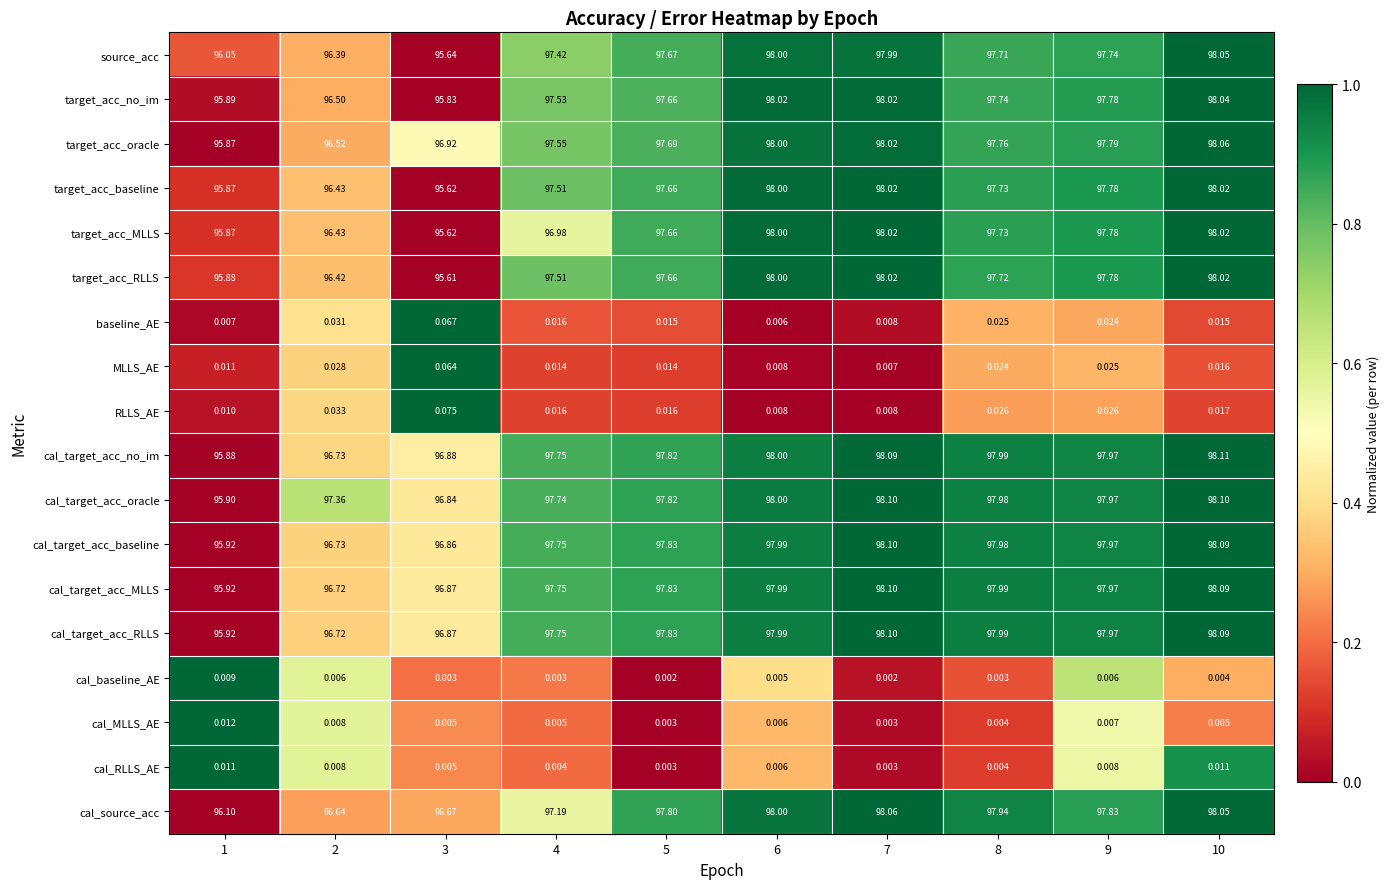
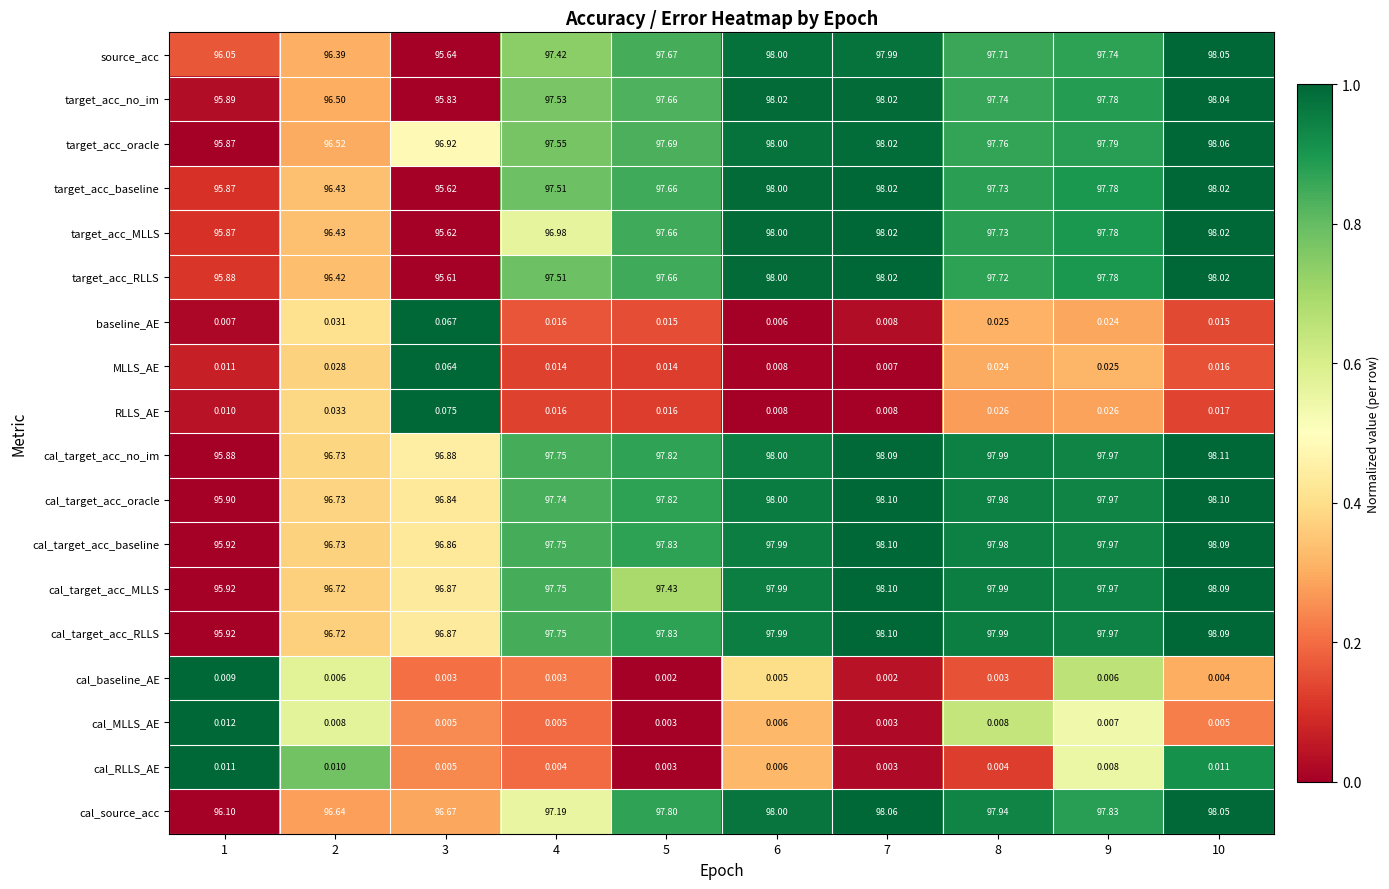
  {
    "source_acc": {
      "1": 96.05,
      "2": 96.39,
      "3": 95.64,
      "4": 97.42,
      "5": 97.67,
      "6": 98.00,
      "7": 97.99,
      "8": 97.71,
      "9": 97.74,
      "10": 98.05
    },
    "target_acc_no_im": {
      "1": 95.89,
      "2": 96.50,
      "3": 95.83,
      "4": 97.53,
      "5": 97.66,
      "6": 98.02,
      "7": 98.02,
      "8": 97.74,
      "9": 97.78,
      "10": 98.04
    },
    "target_acc_oracle": {
      "1": 95.87,
      "2": 96.52,
      "3": 96.92,
      "4": 97.55,
      "5": 97.69,
      "6": 98.00,
      "7": 98.02,
      "8": 97.76,
      "9": 97.79,
      "10": 98.06
    },
    "target_acc_baseline": {
      "1": 95.87,
      "2": 96.43,
      "3": 95.62,
      "4": 97.51,
      "5": 97.66,
      "6": 98.00,
      "7": 98.02,
      "8": 97.73,
      "9": 97.78,
      "10": 98.02
    },
    "target_acc_MLLS": {
      "1": 95.87,
      "2": 96.43,
      "3": 95.62,
      "4": 96.98,
      "5": 97.66,
      "6": 98.00,
      "7": 98.02,
      "8": 97.73,
      "9": 97.78,
      "10": 98.02
    },
    "target_acc_RLLS": {
      "1": 95.88,
      "2": 96.42,
      "3": 95.61,
      "4": 97.51,
      "5": 97.66,
      "6": 98.00,
      "7": 98.02,
      "8": 97.72,
      "9": 97.78,
      "10": 98.02
    },
    "baseline_AE": {
      "1": 0.007,
      "2": 0.031,
      "3": 0.067,
      "4": 0.016,
      "5": 0.015,
      "6": 0.006,
      "7": 0.008,
      "8": 0.025,
      "9": 0.024,
      "10": 0.015
    },
    "MLLS_AE": {
      "1": 0.011,
      "2": 0.028,
      "3": 0.064,
      "4": 0.014,
      "5": 0.014,
      "6": 0.008,
      "7": 0.007,
      "8": 0.024,
      "9": 0.025,
      "10": 0.016
    },
    "RLLS_AE": {
      "1": 0.010,
      "2": 0.033,
      "3": 0.075,
      "4": 0.016,
      "5": 0.016,
      "6": 0.008,
      "7": 0.008,
      "8": 0.026,
      "9": 0.026,
      "10": 0.017
    },
    "cal_target_acc_no_im": {
      "1": 95.88,
      "2": 96.73,
      "3": 96.88,
      "4": 97.75,
      "5": 97.82,
      "6": 98.00,
      "7": 98.09,
      "8": 97.99,
      "9": 97.97,
      "10": 98.11
    },
    "cal_target_acc_oracle": {
      "1": 95.90,
-     "2": 97.36,
+     "2": 96.73,
      "3": 96.84,
      "4": 97.74,
      "5": 97.82,
      "6": 98.00,
      "7": 98.10,
      "8": 97.98,
      "9": 97.97,
      "10": 98.10
    },
    "cal_target_acc_baseline": {
      "1": 95.92,
      "2": 96.73,
      "3": 96.86,
      "4": 97.75,
      "5": 97.83,
      "6": 97.99,
      "7": 98.10,
      "8": 97.98,
      "9": 97.97,
      "10": 98.09
    },
    "cal_target_acc_MLLS": {
      "1": 95.92,
      "2": 96.72,
      "3": 96.87,
      "4": 97.75,
-     "5": 97.83,
+     "5": 97.43,
      "6": 97.99,
      "7": 98.10,
      "8": 97.99,
      "9": 97.97,
      "10": 98.09
    },
    "cal_target_acc_RLLS": {
      "1": 95.92,
      "2": 96.72,
      "3": 96.87,
      "4": 97.75,
      "5": 97.83,
      "6": 97.99,
      "7": 98.10,
      "8": 97.99,
      "9": 97.97,
      "10": 98.09
    },
    "cal_baseline_AE": {
      "1": 0.009,
      "2": 0.006,
      "3": 0.003,
      "4": 0.003,
      "5": 0.002,
      "6": 0.005,
      "7": 0.002,
      "8": 0.003,
      "9": 0.006,
      "10": 0.004
    },
    "cal_MLLS_AE": {
      "1": 0.012,
      "2": 0.008,
      "3": 0.005,
      "4": 0.005,
      "5": 0.003,
      "6": 0.006,
      "7": 0.003,
-     "8": 0.004,
+     "8": 0.008,
      "9": 0.007,
      "10": 0.005
    },
    "cal_RLLS_AE": {
      "1": 0.011,
-     "2": 0.008,
+     "2": 0.010,
      "3": 0.005,
      "4": 0.004,
      "5": 0.003,
      "6": 0.006,
      "7": 0.003,
      "8": 0.004,
      "9": 0.008,
      "10": 0.011
    },
    "cal_source_acc": {
      "1": 96.10,
      "2": 96.64,
      "3": 96.67,
      "4": 97.19,
      "5": 97.80,
      "6": 98.00,
      "7": 98.06,
      "8": 97.94,
      "9": 97.83,
      "10": 98.05
    }
  }
